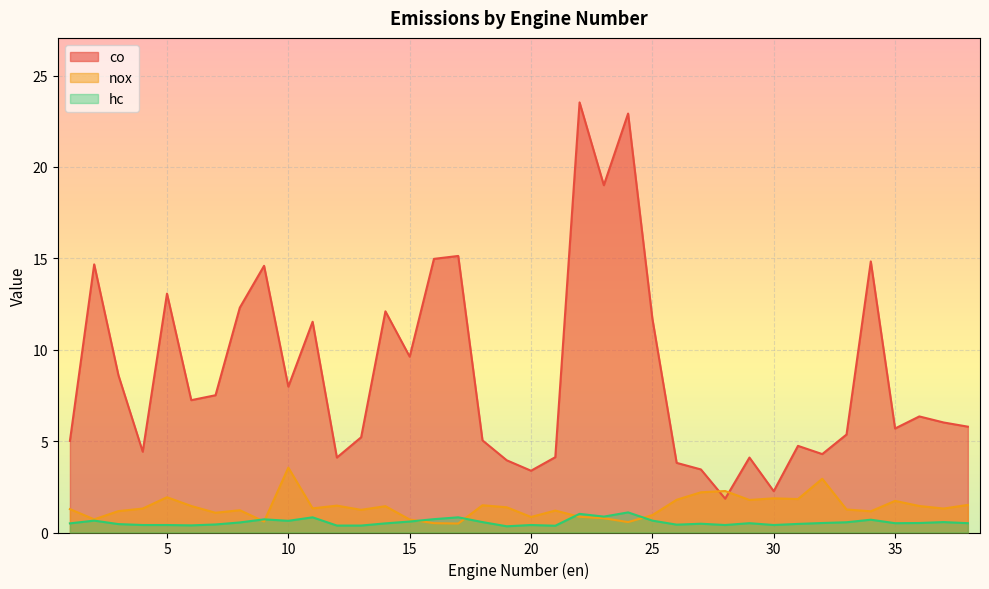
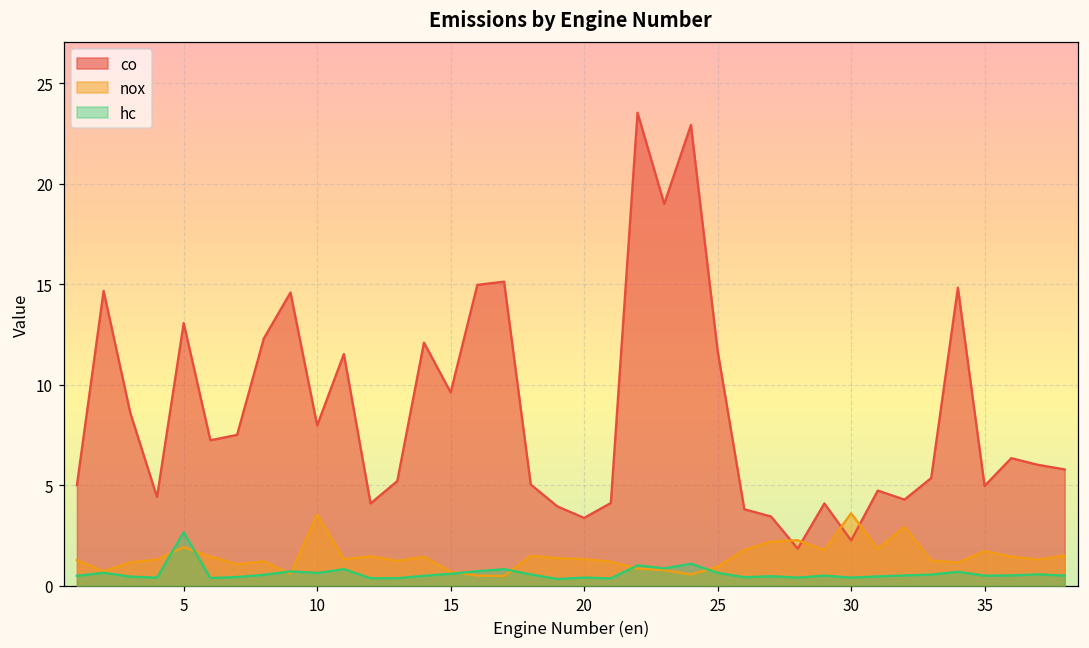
  {
    "co": {
      "5": 13.1,
      "10": 8.0,
      "15": 9.6,
      "20": 3.4,
      "25": 11.7,
      "30": 2.3,
-     "35": 5.7
+     "35": 5.0
    },
    "nox": {
      "5": 1.9,
      "10": 3.6,
-     "20": 0.9,
+     "20": 1.3,
      "25": 1.0,
-     "30": 1.9,
+     "30": 3.6,
      "35": 1.7
    },
    "hc": {
-     "5": 0.4,
+     "5": 2.7,
      "10": 0.6,
      "20": 0.4,
      "25": 0.7,
      "30": 0.4,
      "35": 0.5
    }
  }
